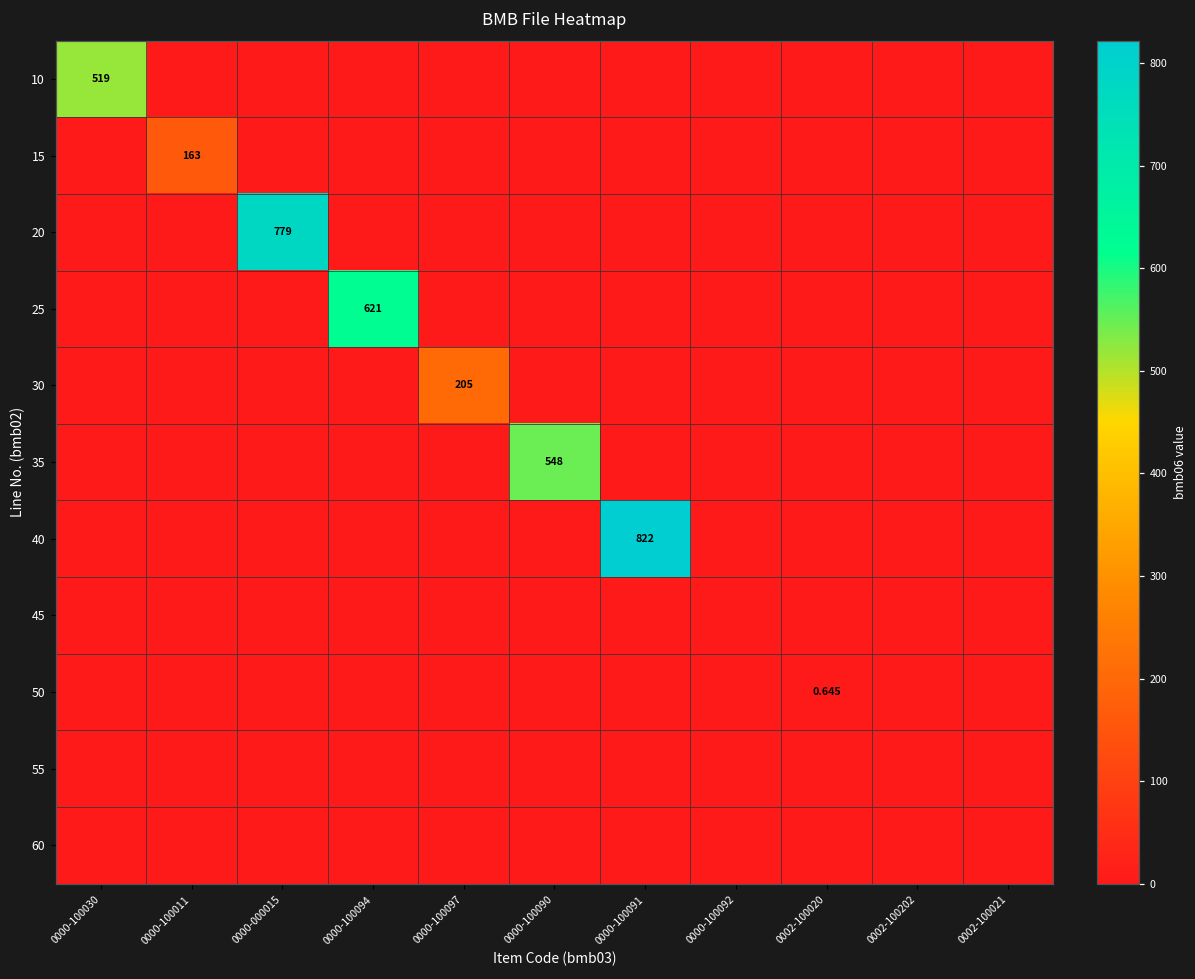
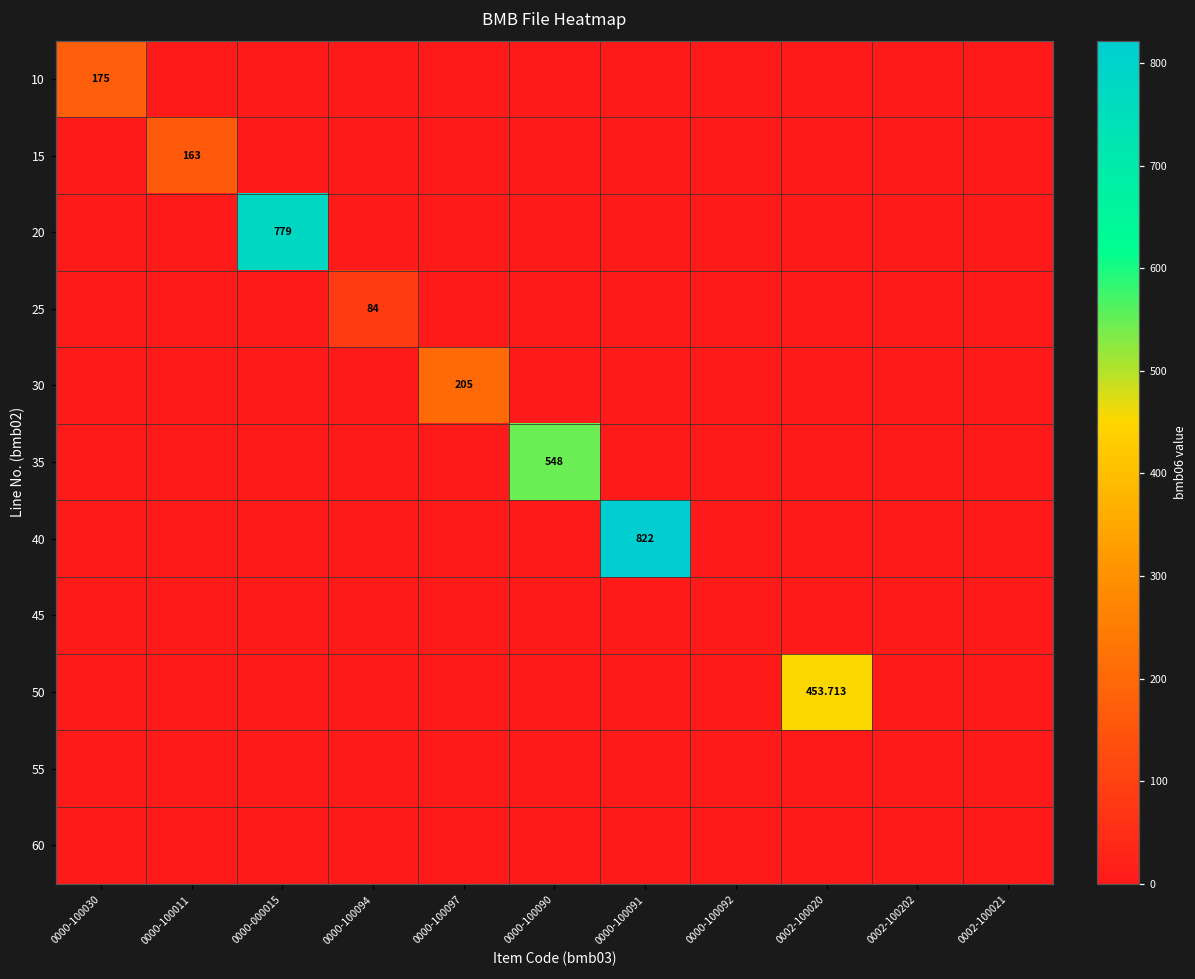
  {
    "10": {
-     "0000-100030": 519
+     "0000-100030": 175
    },
    "15": {
      "0000-100011": 163
    },
    "20": {
      "0000-000015": 779
    },
    "25": {
-     "0000-100094": 621
+     "0000-100094": 84
    },
    "30": {
      "0000-100097": 205
    },
    "35": {
      "0000-100090": 548
    },
    "40": {
      "0000-100091": 822
    },
    "50": {
-     "0002-100020": 0.645
+     "0002-100020": 453.713
    }
  }
